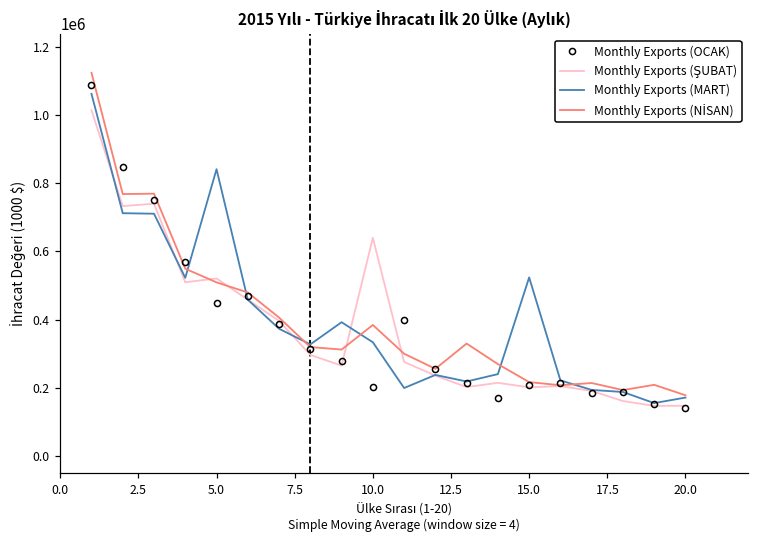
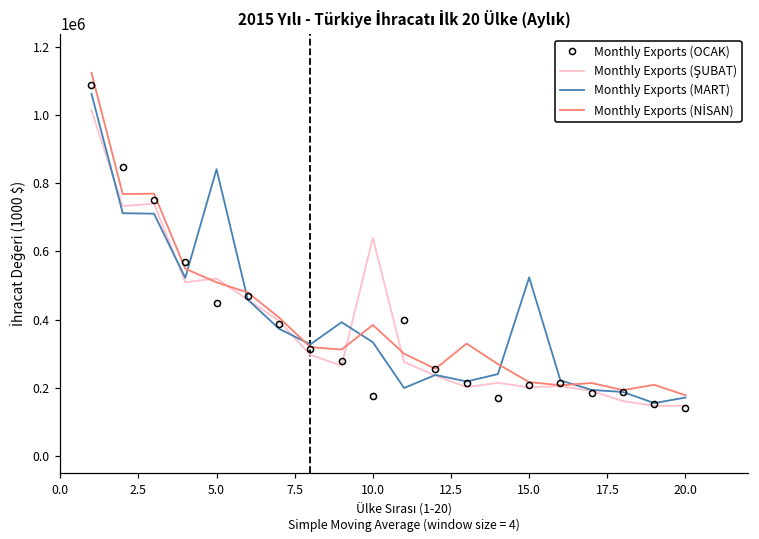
  {
    "Monthly Exports (OCAK)": {
      "5.0": 450000,
-     "10.0": 200000
+     "10.0": 180000
    },
    "Monthly Exports (ŞUBAT)": {
      "5.0": 520000,
      "10.0": 640000
    },
    "Monthly Exports (MART)": {
      "5.0": 840000,
      "10.0": 330000,
      "15.0": 520000
    },
    "Monthly Exports (NİSAN)": {
      "5.0": 510000,
      "10.0": 380000,
      "15.0": 220000
    }
  }
